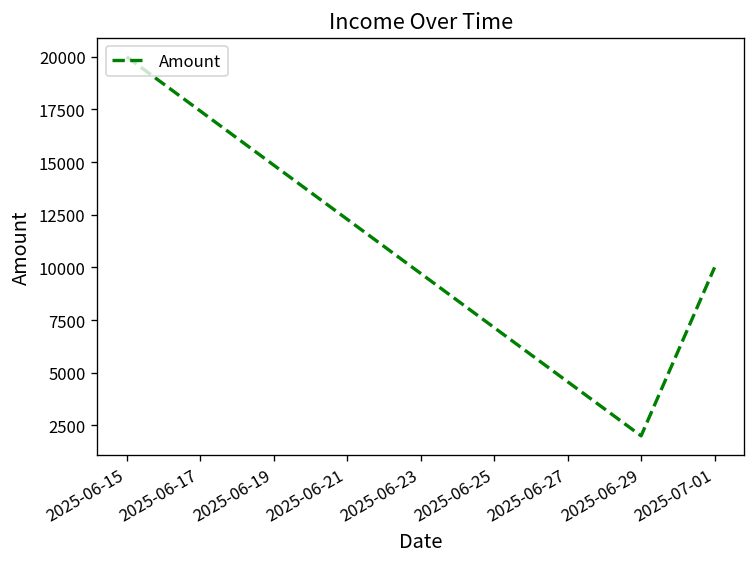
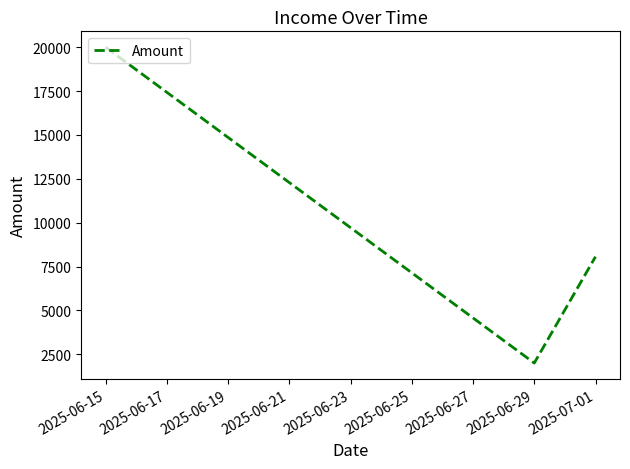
  {
    "2025-06-29": 2000,
-   "2025-07-01": 10000
+   "2025-07-01": 8100
  }
